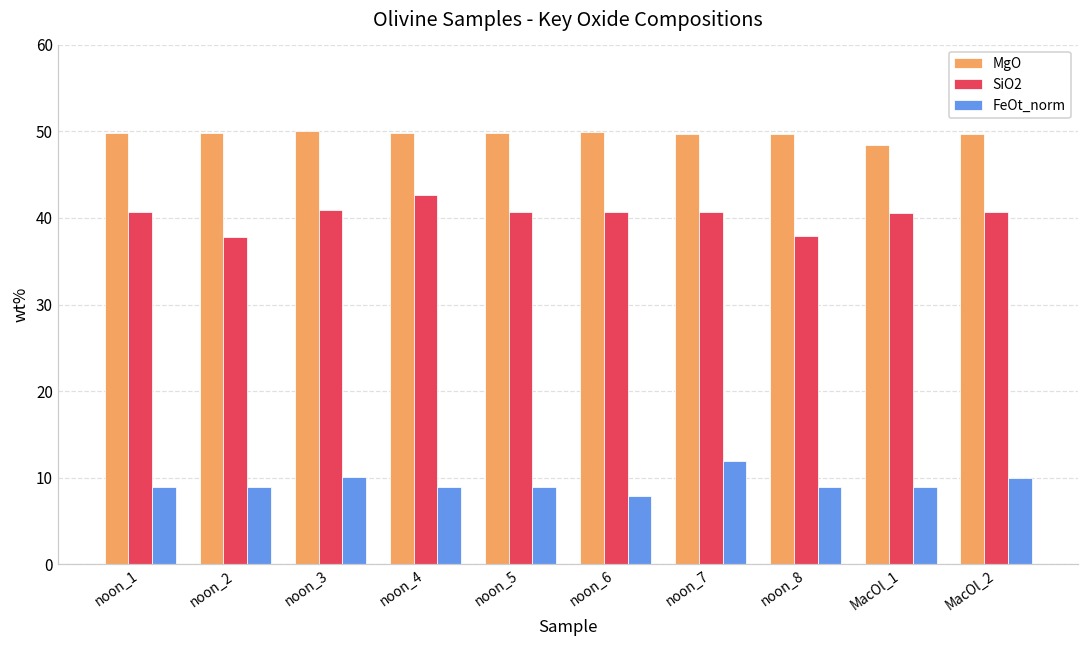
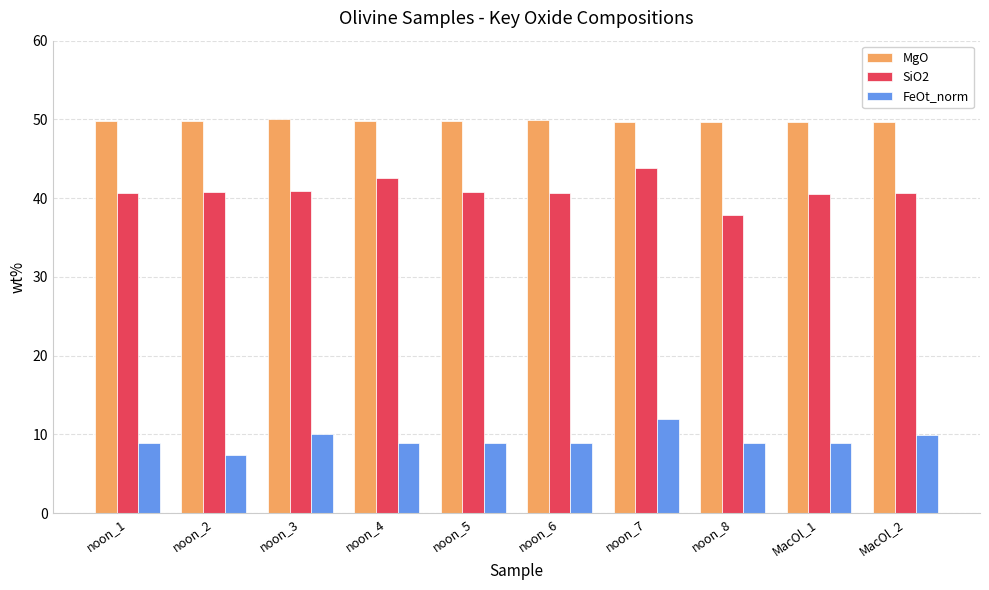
  {
    "MgO": {
      "noon_1": 50,
      "noon_2": 50,
      "noon_3": 50,
      "noon_4": 50,
      "noon_5": 50,
      "noon_6": 50,
      "noon_7": 50,
      "noon_8": 50,
-     "MacOl_1": 48,
+     "MacOl_1": 50,
      "MacOl_2": 50
    },
    "SiO2": {
      "noon_1": 41,
-     "noon_2": 38,
+     "noon_2": 41,
      "noon_3": 41,
      "noon_4": 43,
      "noon_5": 41,
      "noon_6": 41,
-     "noon_7": 41,
+     "noon_7": 44,
      "noon_8": 38,
      "MacOl_1": 41,
      "MacOl_2": 41
    },
    "FeOt_norm": {
      "noon_1": 9,
-     "noon_2": 9,
+     "noon_2": 7,
      "noon_3": 10,
      "noon_4": 9,
      "noon_5": 9,
-     "noon_6": 8,
+     "noon_6": 9,
      "noon_7": 12,
      "noon_8": 9,
      "MacOl_1": 9,
      "MacOl_2": 10
    }
  }
